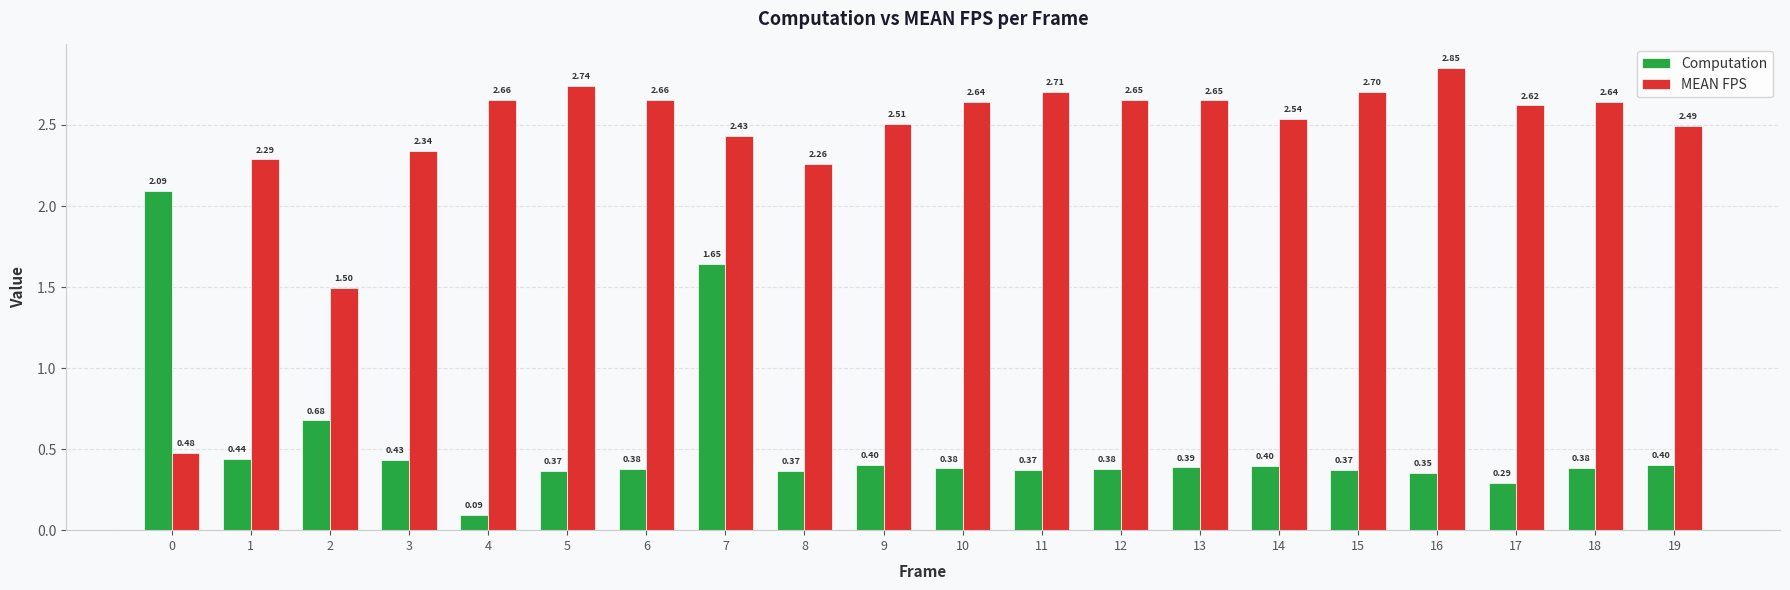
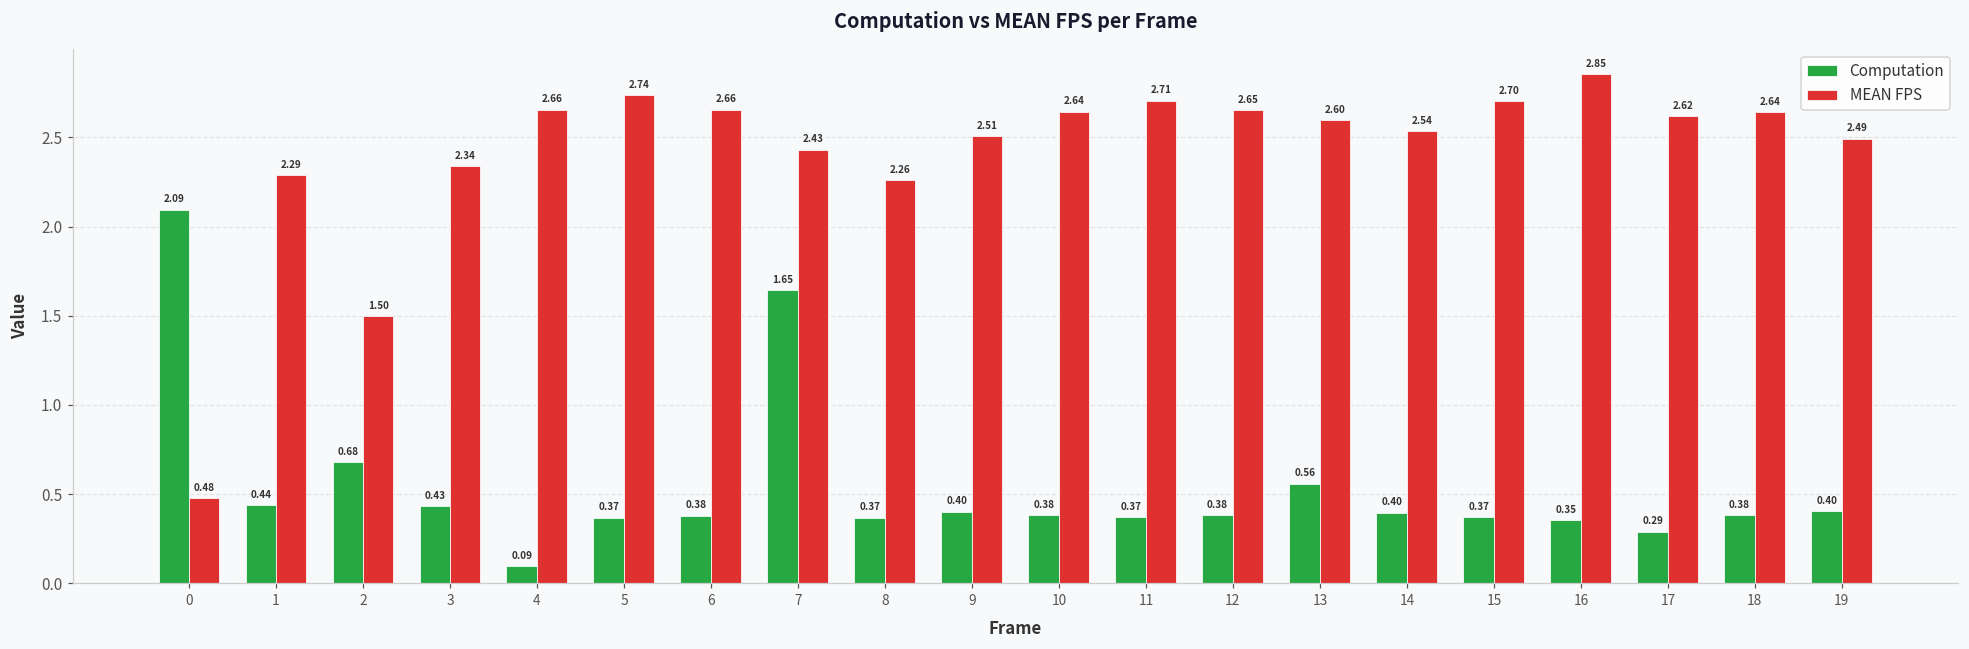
  {
    "Computation": {
      "0": 2.09,
      "1": 0.44,
      "2": 0.68,
      "3": 0.43,
      "4": 0.09,
      "5": 0.37,
      "6": 0.38,
      "7": 1.65,
      "8": 0.37,
      "9": 0.40,
      "10": 0.38,
      "11": 0.37,
      "12": 0.38,
-     "13": 0.39,
+     "13": 0.56,
      "14": 0.40,
      "15": 0.37,
      "16": 0.35,
      "17": 0.29,
      "18": 0.38,
      "19": 0.40
    },
    "MEAN FPS": {
      "0": 0.48,
      "1": 2.29,
      "2": 1.50,
      "3": 2.34,
      "4": 2.66,
      "5": 2.74,
      "6": 2.66,
      "7": 2.43,
      "8": 2.26,
      "9": 2.51,
      "10": 2.64,
      "11": 2.71,
      "12": 2.65,
-     "13": 2.65,
+     "13": 2.60,
      "14": 2.54,
      "15": 2.70,
      "16": 2.85,
      "17": 2.62,
      "18": 2.64,
      "19": 2.49
    }
  }
